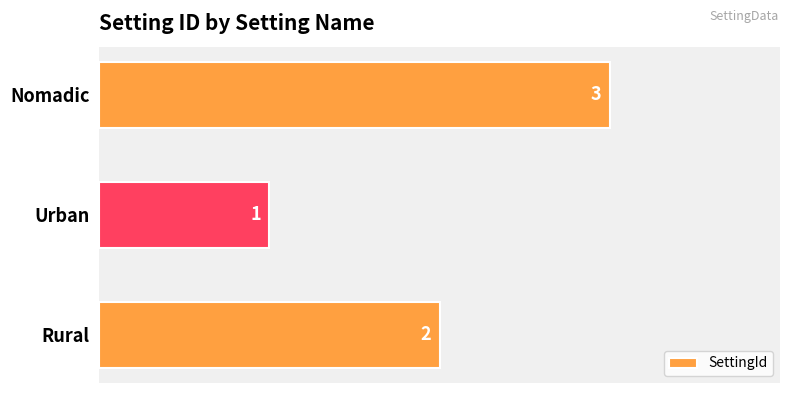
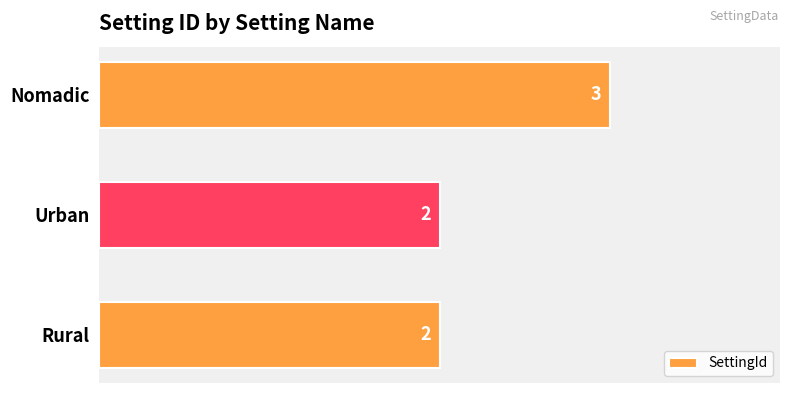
  {
    "Nomadic": 3,
-   "Urban": 1,
+   "Urban": 2,
    "Rural": 2
  }
